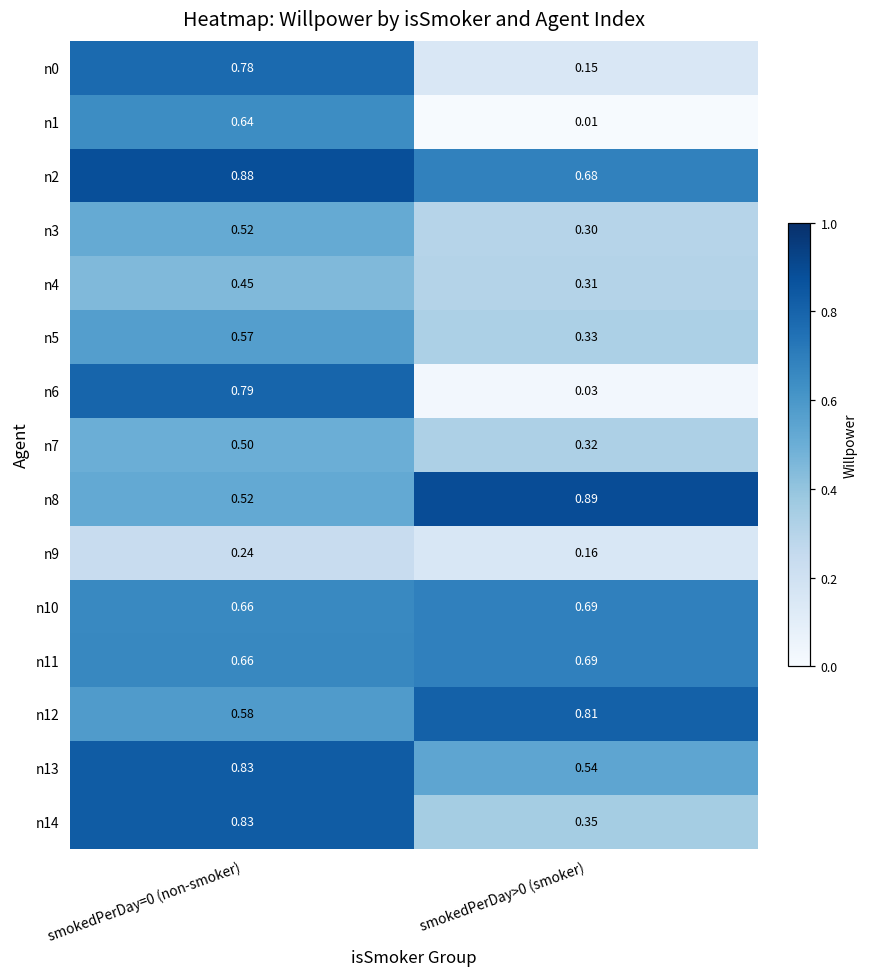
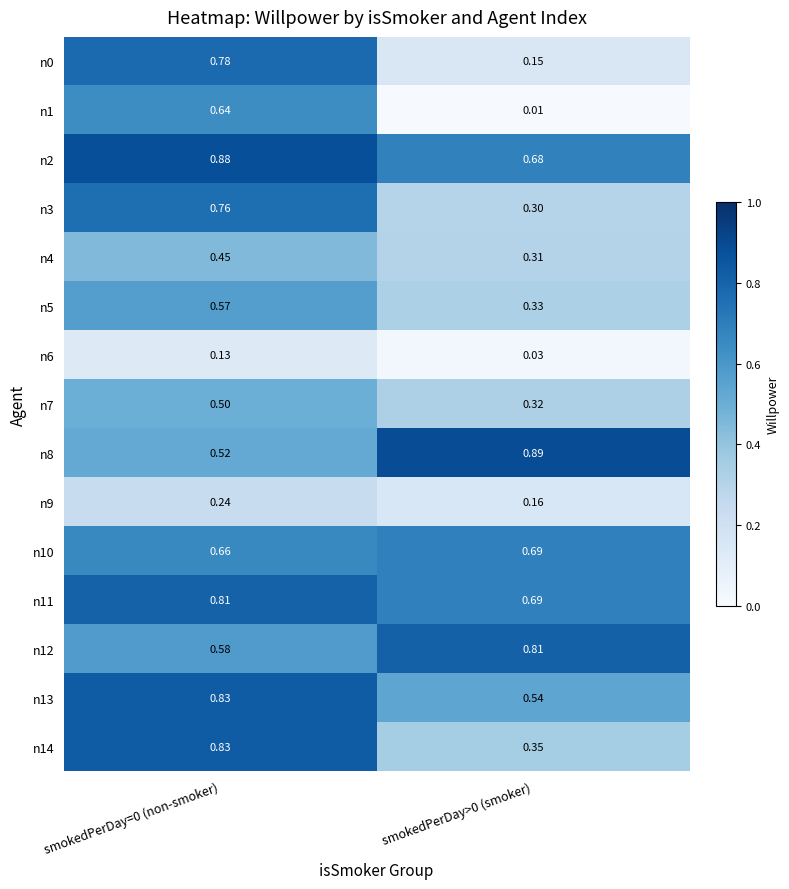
  {
    "n0": {
      "smokedPerDay=0 (non-smoker)": 0.78,
      "smokedPerDay>0 (smoker)": 0.15
    },
    "n1": {
      "smokedPerDay=0 (non-smoker)": 0.64,
      "smokedPerDay>0 (smoker)": 0.01
    },
    "n2": {
      "smokedPerDay=0 (non-smoker)": 0.88,
      "smokedPerDay>0 (smoker)": 0.68
    },
    "n3": {
-     "smokedPerDay=0 (non-smoker)": 0.52,
+     "smokedPerDay=0 (non-smoker)": 0.76,
      "smokedPerDay>0 (smoker)": 0.30
    },
    "n4": {
      "smokedPerDay=0 (non-smoker)": 0.45,
      "smokedPerDay>0 (smoker)": 0.31
    },
    "n5": {
      "smokedPerDay=0 (non-smoker)": 0.57,
      "smokedPerDay>0 (smoker)": 0.33
    },
    "n6": {
-     "smokedPerDay=0 (non-smoker)": 0.79,
+     "smokedPerDay=0 (non-smoker)": 0.13,
      "smokedPerDay>0 (smoker)": 0.03
    },
    "n7": {
      "smokedPerDay=0 (non-smoker)": 0.50,
      "smokedPerDay>0 (smoker)": 0.32
    },
    "n8": {
      "smokedPerDay=0 (non-smoker)": 0.52,
      "smokedPerDay>0 (smoker)": 0.89
    },
    "n9": {
      "smokedPerDay=0 (non-smoker)": 0.24,
      "smokedPerDay>0 (smoker)": 0.16
    },
    "n10": {
      "smokedPerDay=0 (non-smoker)": 0.66,
      "smokedPerDay>0 (smoker)": 0.69
    },
    "n11": {
-     "smokedPerDay=0 (non-smoker)": 0.66,
+     "smokedPerDay=0 (non-smoker)": 0.81,
      "smokedPerDay>0 (smoker)": 0.69
    },
    "n12": {
      "smokedPerDay=0 (non-smoker)": 0.58,
      "smokedPerDay>0 (smoker)": 0.81
    },
    "n13": {
      "smokedPerDay=0 (non-smoker)": 0.83,
      "smokedPerDay>0 (smoker)": 0.54
    },
    "n14": {
      "smokedPerDay=0 (non-smoker)": 0.83,
      "smokedPerDay>0 (smoker)": 0.35
    }
  }
